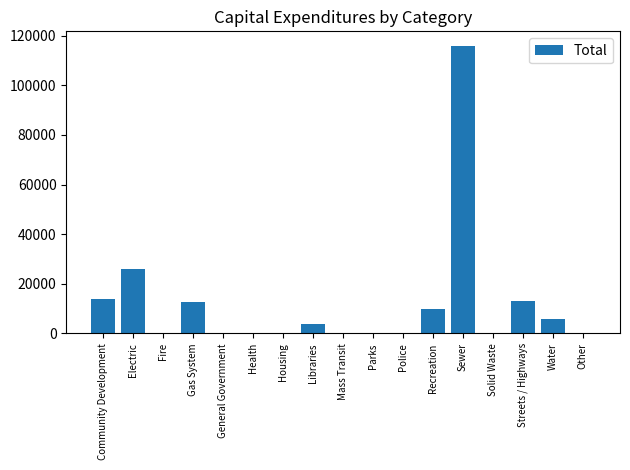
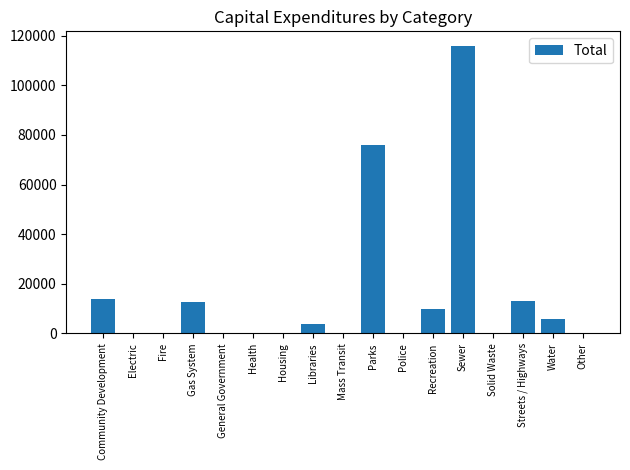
  {
    "Community Development": 14000,
-   "Electric": 26000,
+   "Electric": 0,
    "Fire": 0,
    "Gas System": 13000,
    "General Government": 0,
    "Health": 0,
    "Housing": 0,
    "Libraries": 4000,
    "Mass Transit": 0,
-   "Parks": 0,
+   "Parks": 76000,
    "Police": 0,
    "Recreation": 10000,
    "Sewer": 116000,
    "Solid Waste": 0,
    "Streets / Highways": 13000,
    "Water": 6000,
    "Other": 0
  }
